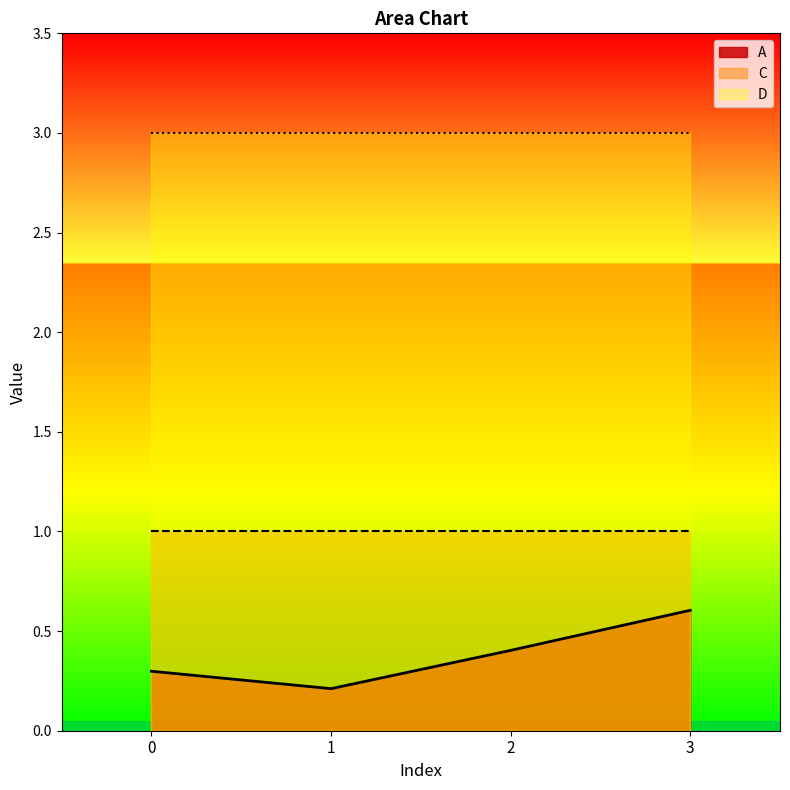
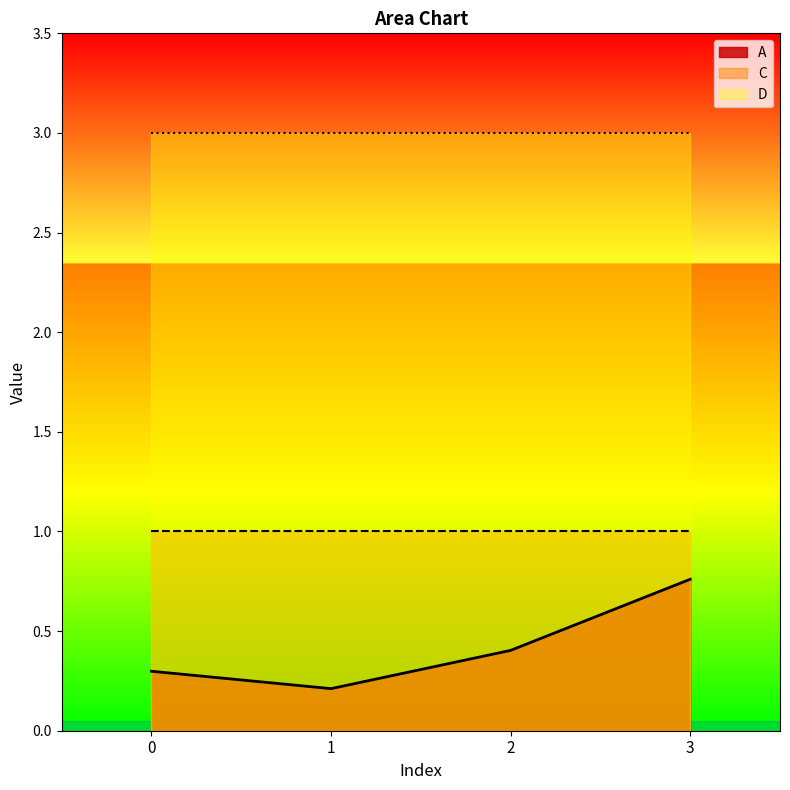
  {
    "A": {
      "0": 0.30,
      "1": 0.21,
      "2": 0.40,
-     "3": 0.60
+     "3": 0.76
    },
    "C": {
      "0": 1.00,
      "1": 1.00,
      "2": 1.00,
      "3": 1.00
    },
    "D": {
      "0": 3.00,
      "1": 3.00,
      "2": 3.00,
      "3": 3.00
    }
  }
